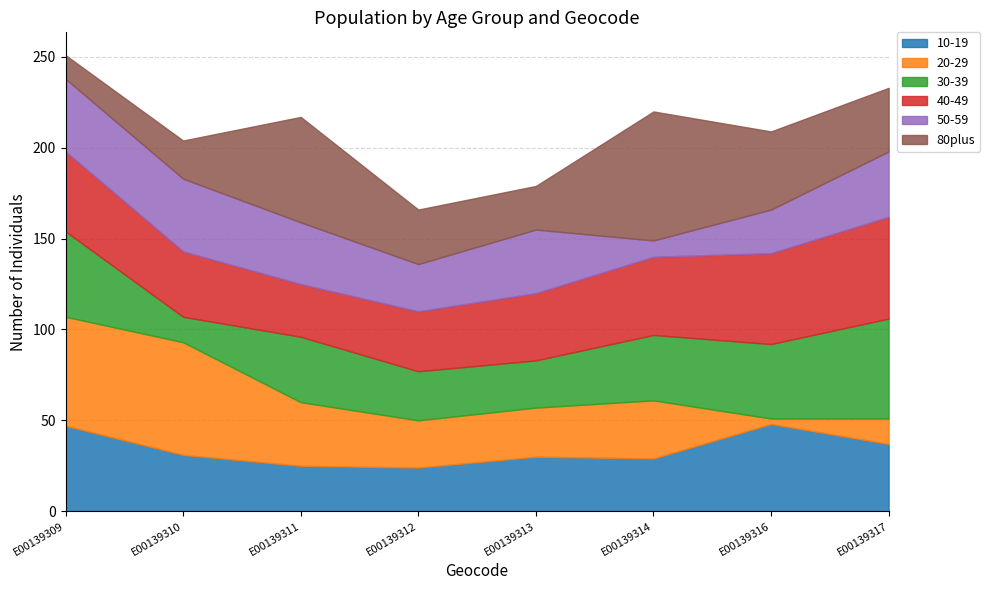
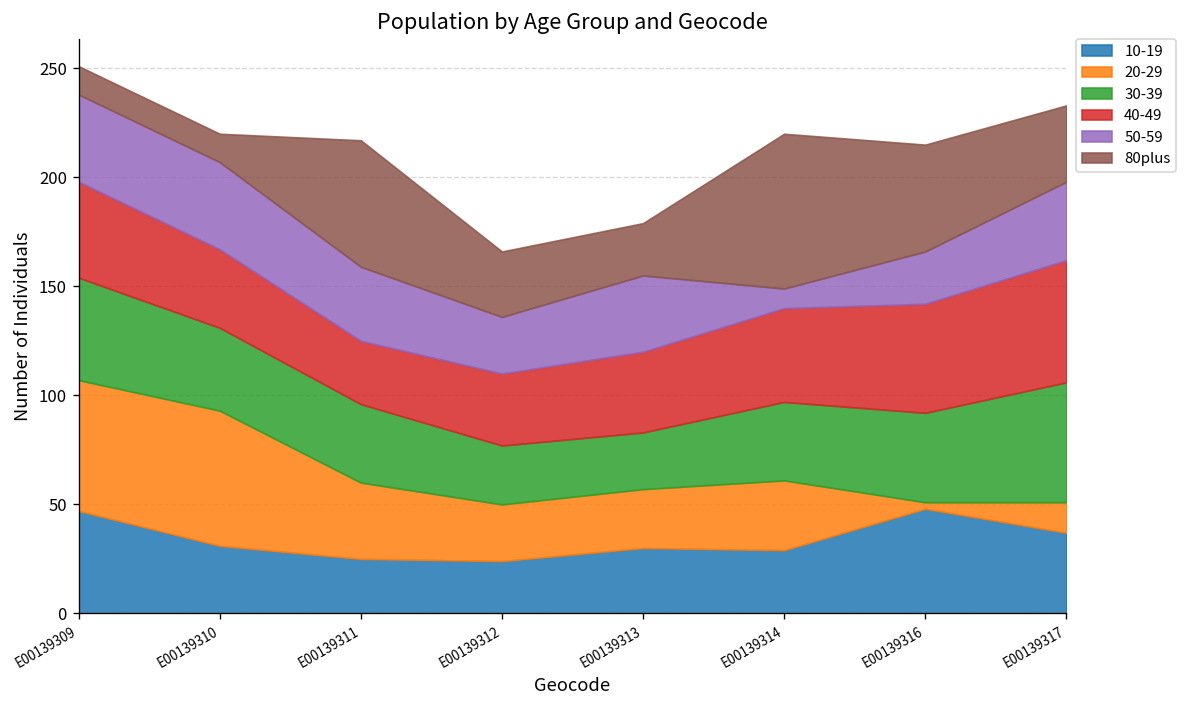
  {
    "10-19": {
      "E00139309": 47,
      "E00139310": 31,
      "E00139311": 25,
      "E00139312": 24,
      "E00139313": 30,
      "E00139314": 29,
      "E00139316": 48,
      "E00139317": 37
    },
    "20-29": {
      "E00139309": 60,
      "E00139310": 62,
      "E00139311": 35,
      "E00139312": 26,
      "E00139313": 27,
      "E00139314": 32,
      "E00139316": 3,
      "E00139317": 14
    },
    "30-39": {
      "E00139309": 47,
-     "E00139310": 14,
+     "E00139310": 38,
      "E00139311": 36,
      "E00139312": 27,
      "E00139313": 26,
      "E00139314": 36,
      "E00139316": 41,
      "E00139317": 55
    },
    "40-49": {
      "E00139309": 44,
      "E00139310": 36,
      "E00139311": 29,
      "E00139312": 33,
      "E00139313": 37,
      "E00139314": 43,
      "E00139316": 50,
      "E00139317": 56
    },
    "50-59": {
      "E00139309": 40,
      "E00139310": 40,
      "E00139311": 34,
      "E00139312": 26,
      "E00139313": 35,
      "E00139314": 9,
      "E00139316": 24,
      "E00139317": 36
    },
    "80plus": {
      "E00139309": 13,
-     "E00139310": 21,
+     "E00139310": 13,
      "E00139311": 58,
      "E00139312": 30,
      "E00139313": 24,
      "E00139314": 71,
-     "E00139316": 43,
+     "E00139316": 49,
      "E00139317": 35
    }
  }
